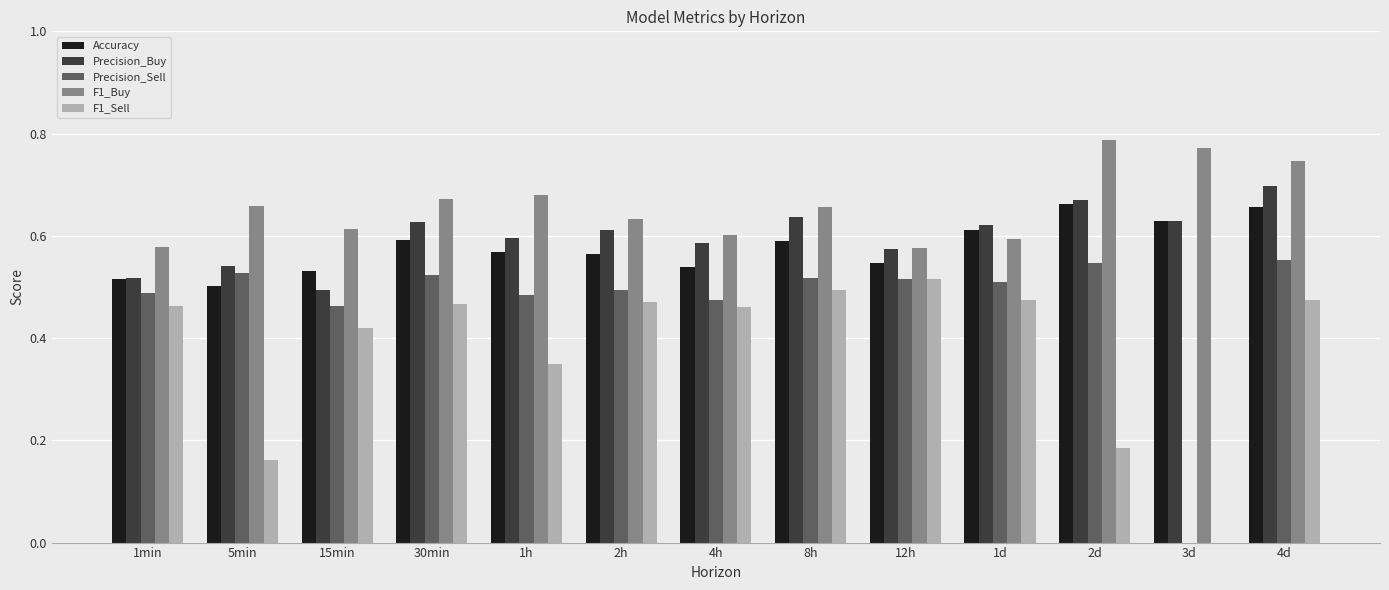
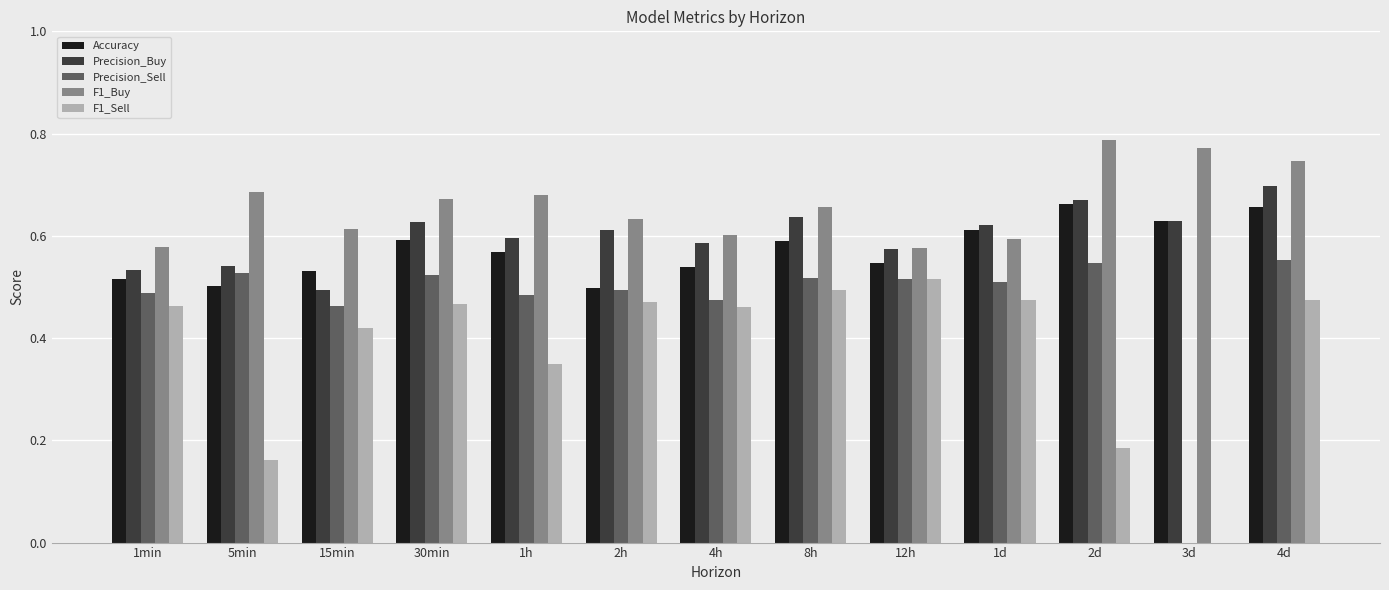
  {
    "Accuracy": {
      "1min": 0.51,
      "5min": 0.50,
      "15min": 0.53,
      "30min": 0.59,
      "1h": 0.57,
-     "2h": 0.57,
+     "2h": 0.50,
      "4h": 0.54,
      "8h": 0.59,
      "12h": 0.55,
      "1d": 0.61,
      "2d": 0.66,
      "3d": 0.63,
      "4d": 0.66
    },
    "Precision_Buy": {
-     "1min": 0.52,
+     "1min": 0.53,
      "5min": 0.54,
      "15min": 0.49,
      "30min": 0.63,
      "1h": 0.60,
      "2h": 0.61,
      "4h": 0.59,
      "8h": 0.64,
      "12h": 0.57,
      "1d": 0.62,
      "2d": 0.67,
      "3d": 0.63,
      "4d": 0.70
    },
    "Precision_Sell": {
      "1min": 0.49,
      "5min": 0.53,
      "15min": 0.46,
      "30min": 0.52,
      "1h": 0.48,
      "2h": 0.49,
      "4h": 0.47,
      "8h": 0.52,
      "12h": 0.52,
      "1d": 0.51,
      "2d": 0.55,
      "3d": 0.00,
      "4d": 0.55
    },
    "F1_Buy": {
      "1min": 0.58,
-     "5min": 0.66,
+     "5min": 0.69,
      "15min": 0.61,
      "30min": 0.67,
      "1h": 0.68,
      "2h": 0.63,
      "4h": 0.60,
      "8h": 0.66,
      "12h": 0.58,
      "1d": 0.59,
      "2d": 0.79,
      "3d": 0.77,
      "4d": 0.75
    },
    "F1_Sell": {
      "1min": 0.46,
      "5min": 0.16,
      "15min": 0.42,
      "30min": 0.47,
      "1h": 0.35,
      "2h": 0.47,
      "4h": 0.46,
      "8h": 0.49,
      "12h": 0.51,
      "1d": 0.47,
      "2d": 0.19,
      "3d": 0.00,
      "4d": 0.47
    }
  }
